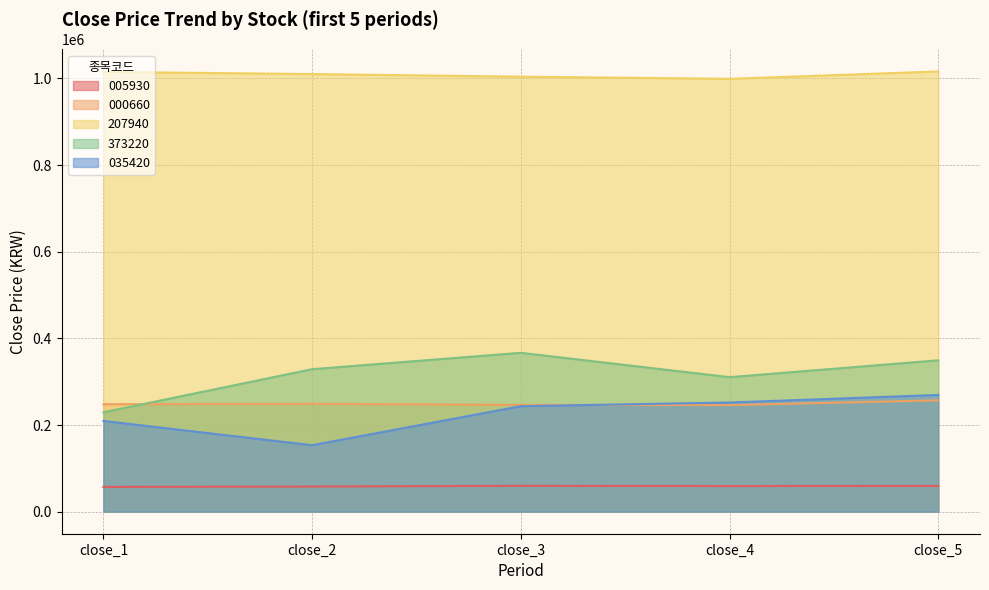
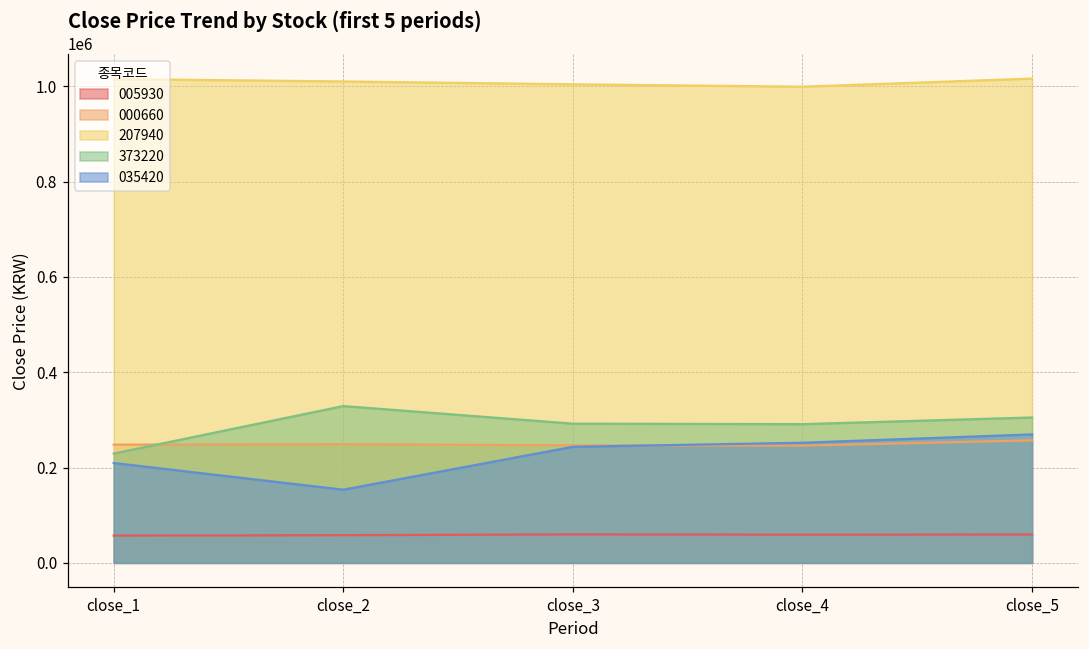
  {
    "373220": {
      "close_1": 230000,
      "close_2": 330000,
-     "close_3": 370000,
-     "close_4": 310000,
-     "close_5": 350000
+     "close_3": 290000,
+     "close_4": 290000,
+     "close_5": 310000
    },
    "035420": {
      "close_1": 210000,
      "close_2": 150000,
      "close_4": 250000,
      "close_5": 270000
    }
  }
